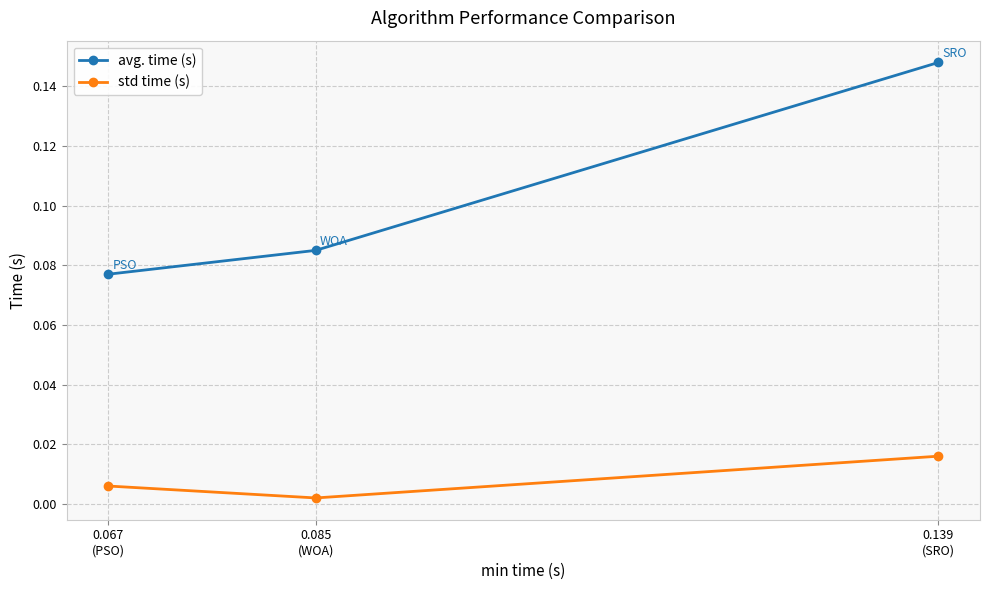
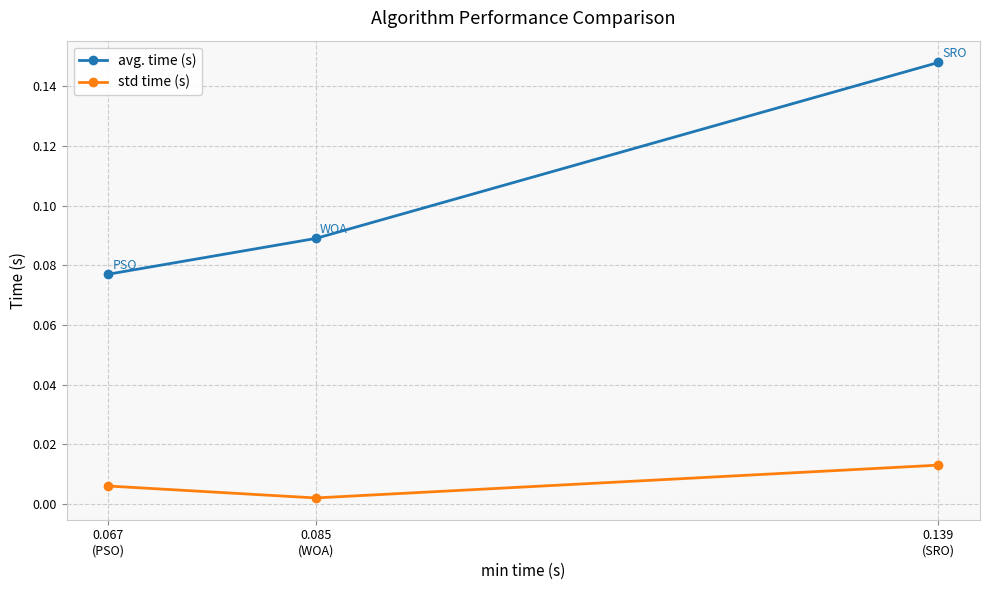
  {
    "avg. time (s)": {
      "0.067 (PSO)": 0.077,
-     "0.085 (WOA)": 0.085,
+     "0.085 (WOA)": 0.089,
      "0.139 (SRO)": 0.148
    },
    "std time (s)": {
      "0.067 (PSO)": 0.006,
      "0.085 (WOA)": 0.002,
-     "0.139 (SRO)": 0.016
+     "0.139 (SRO)": 0.013
    }
  }
